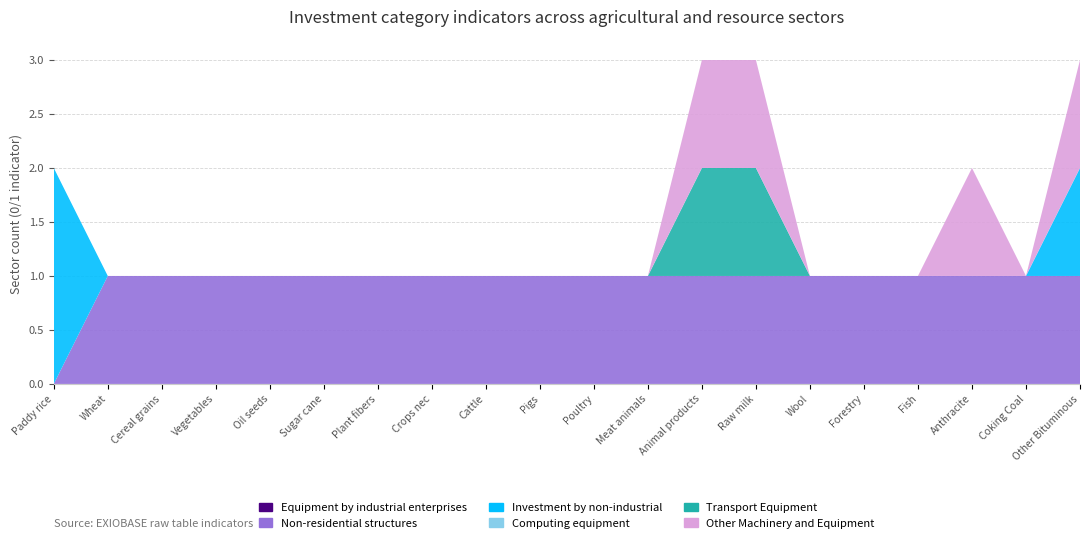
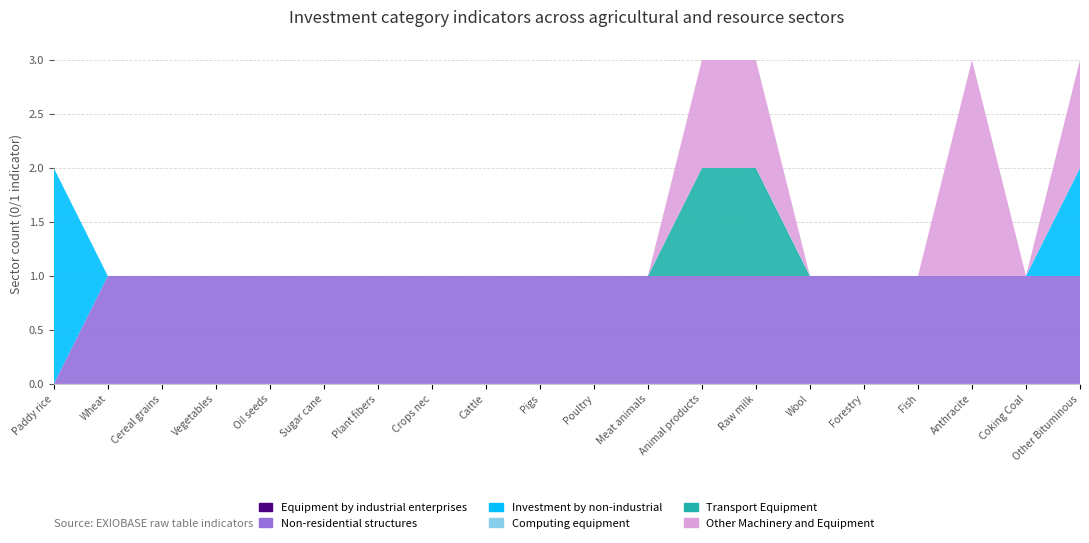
  {
    "Equipment by industrial enterprises": {
      "Wheat": 0,
      "Cereal grains": 0,
      "Vegetables": 0,
      "Oil seeds": 0,
      "Sugar cane": 0,
      "Plant fibers": 0,
      "Crops nec": 0,
      "Cattle": 0,
      "Pigs": 0,
      "Poultry": 0,
      "Meat animals": 0,
      "Animal products": 0,
      "Raw milk": 0,
      "Wool": 0,
      "Forestry": 0,
      "Fish": 0,
      "Anthracite": 0,
      "Coking Coal": 0,
      "Other Bituminous": 0
    },
    "Non-residential structures": {
      "Other Bituminous": 1
    },
    "Other Machinery and Equipment": {
      "Animal products": 1,
      "Raw milk": 1,
-     "Anthracite": 1,
+     "Anthracite": 2,
      "Other Bituminous": 1
    }
  }
